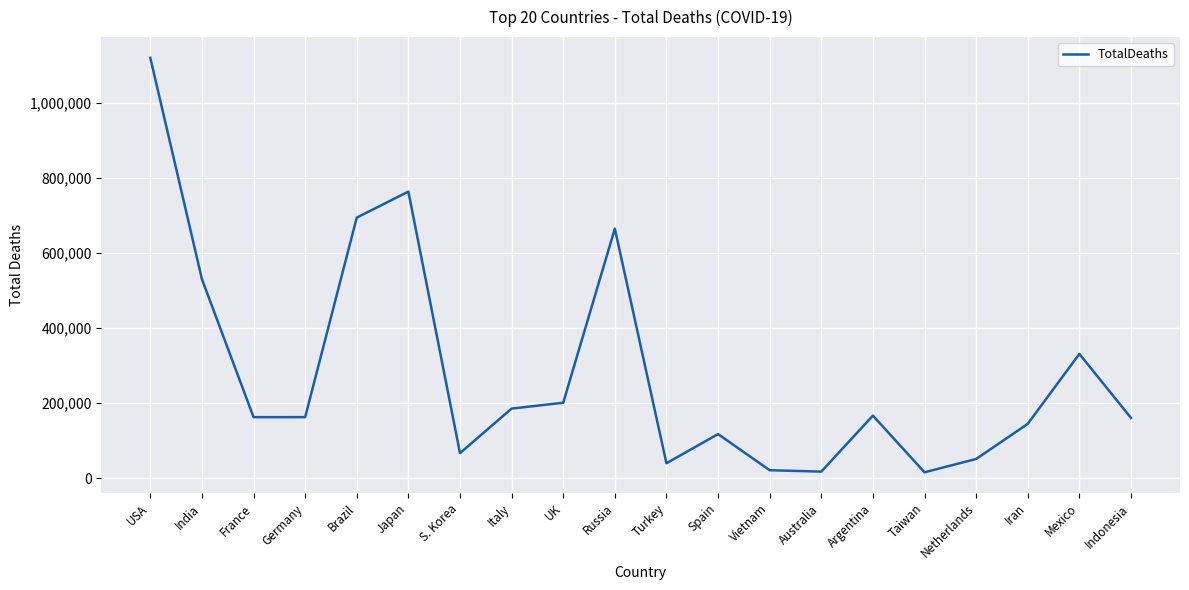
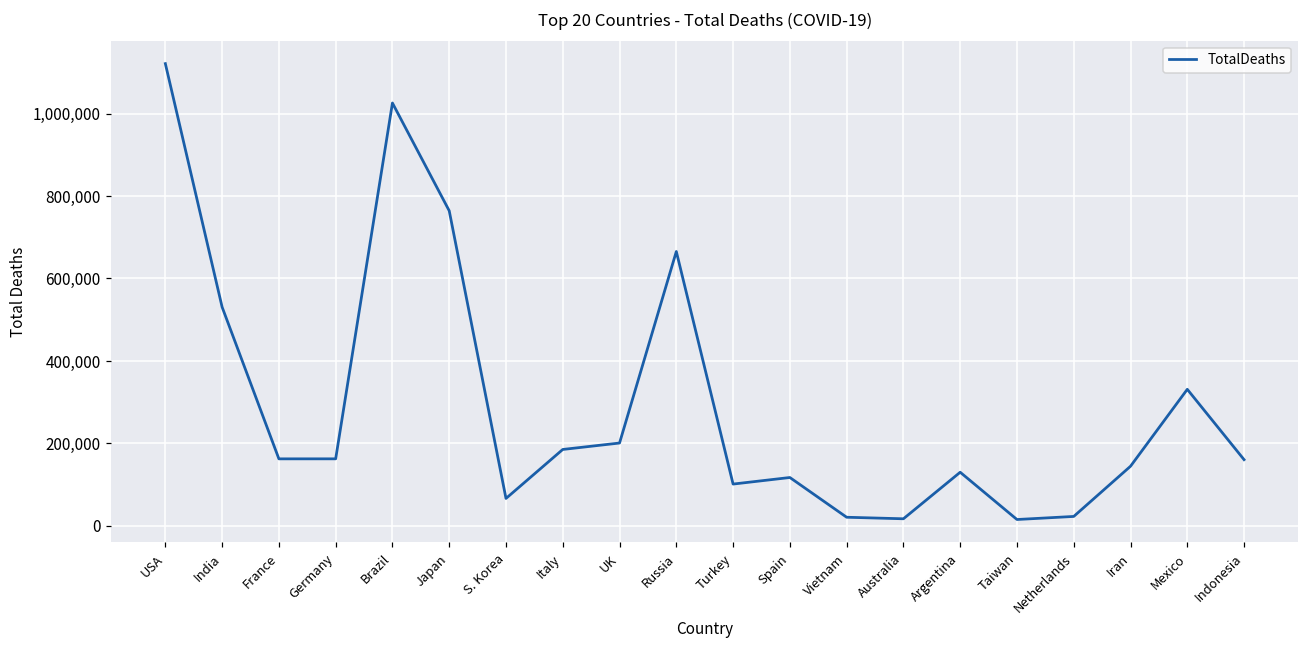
  {
    "USA": "1,120,000",
    "India": "530,000",
    "France": "160,000",
    "Germany": "160,000",
-   "Brazil": "690,000",
+   "Brazil": "1,030,000",
    "Japan": "760,000",
    "S. Korea": "70,000",
    "Italy": "190,000",
    "UK": "200,000",
    "Russia": "670,000",
-   "Turkey": "40,000",
+   "Turkey": "100,000",
    "Spain": "120,000",
    "Vietnam": "20,000",
    "Australia": "20,000",
-   "Argentina": "170,000",
+   "Argentina": "130,000",
    "Taiwan": "20,000",
-   "Netherlands": "50,000",
+   "Netherlands": "20,000",
    "Iran": "140,000",
    "Mexico": "330,000",
    "Indonesia": "160,000"
  }
